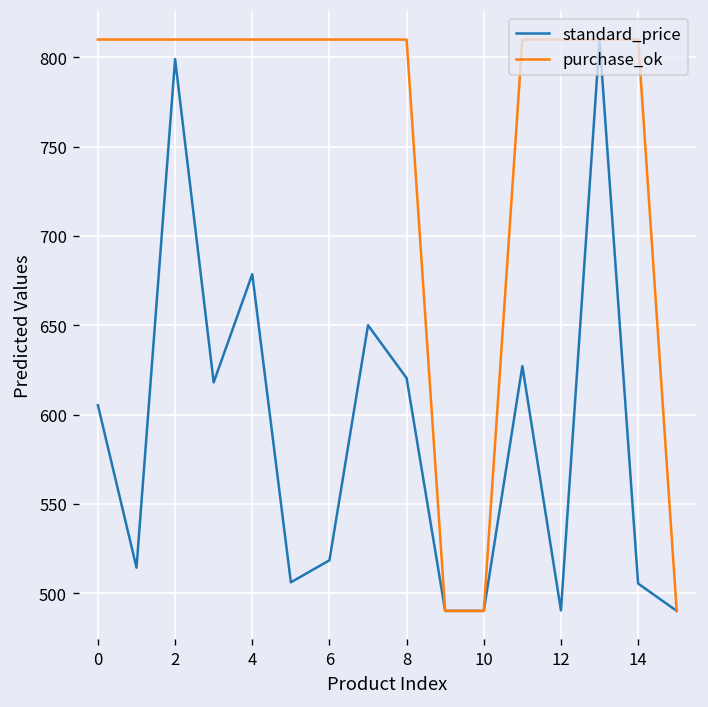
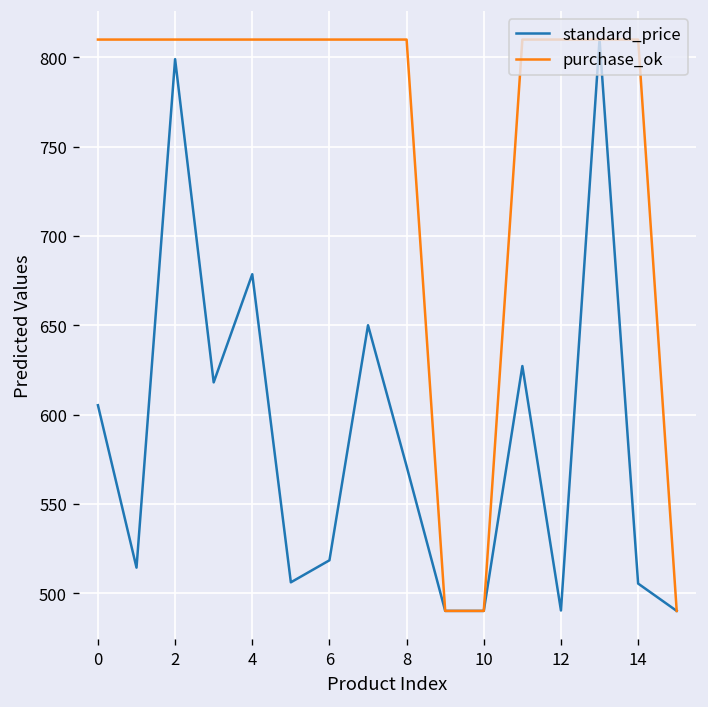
  {
    "standard_price": {
      "0": 605,
      "2": 799,
      "4": 679,
      "6": 518,
-     "8": 620,
+     "8": 571,
      "12": 490,
      "14": 505
    },
    "purchase_ok": {
      "0": 810,
      "2": 810,
      "4": 810,
      "6": 810,
      "8": 810
    }
  }
